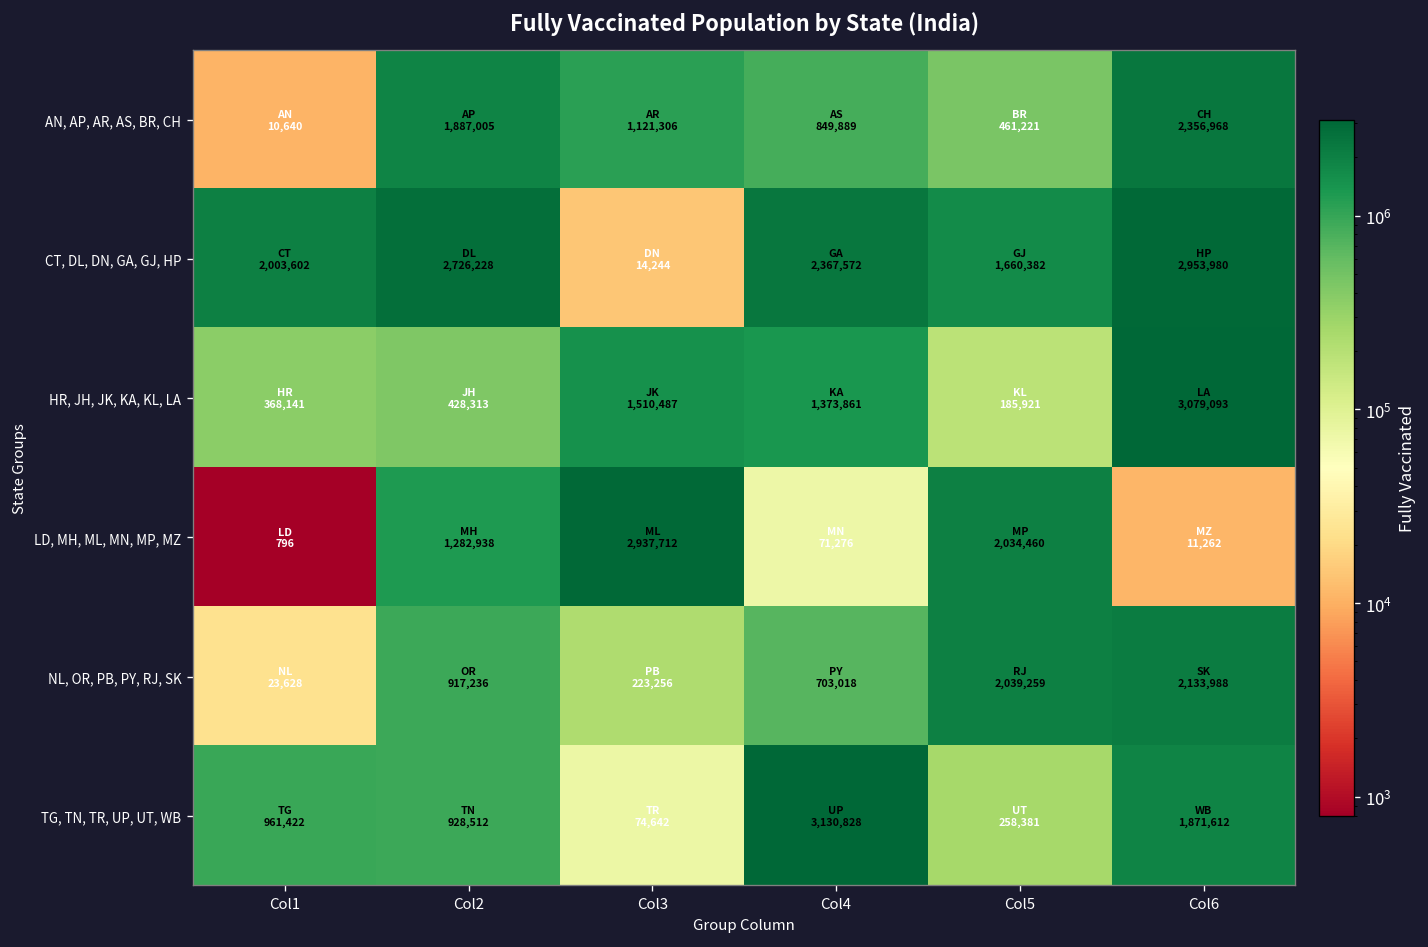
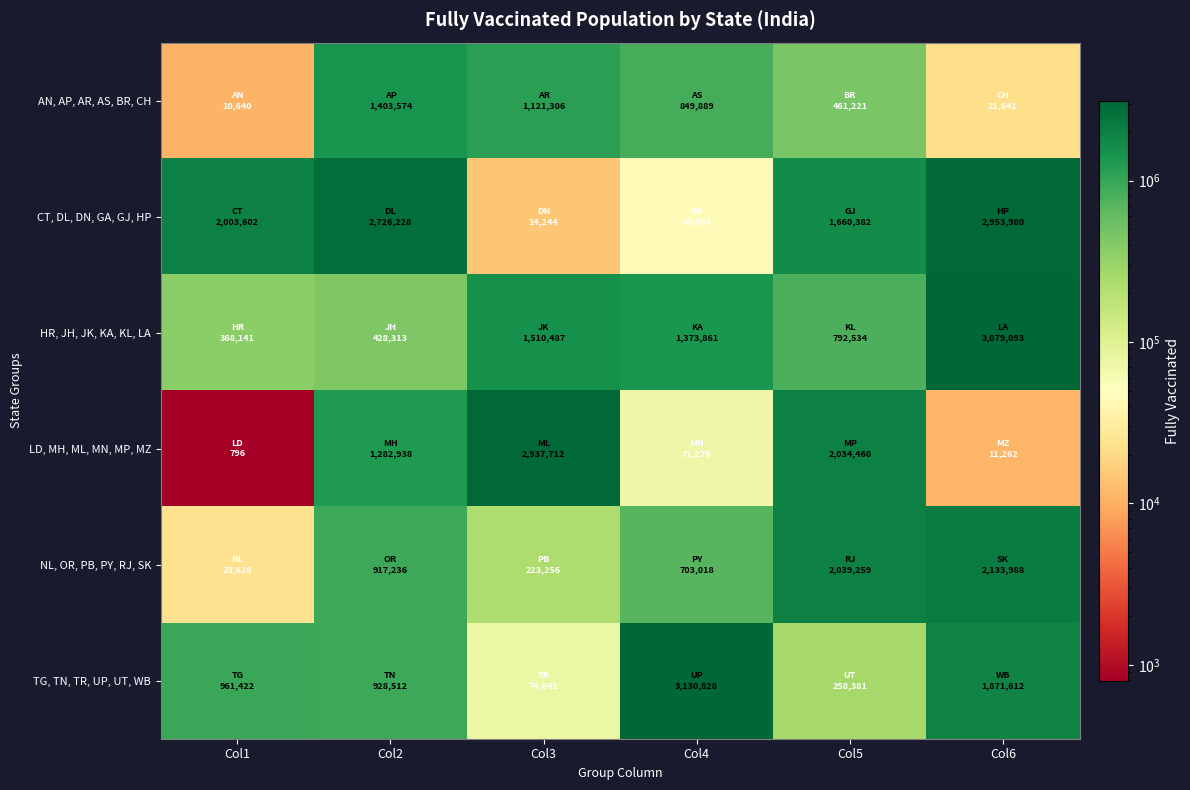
  {
    "AN, AP, AR, AS, BR, CH": {
      "Col1": "10,640",
-     "Col2": "1,887,005",
+     "Col2": "1,403,574",
      "Col3": "1,121,306",
      "Col4": "849,889",
      "Col5": "461,221",
-     "Col6": "2,356,968"
+     "Col6": "21,641"
    },
    "CT, DL, DN, GA, GJ, HP": {
      "Col1": "2,003,602",
      "Col2": "2,726,228",
      "Col3": "14,244",
-     "Col4": "2,367,572",
+     "Col4": "46,494",
      "Col5": "1,660,382",
      "Col6": "2,953,980"
    },
    "HR, JH, JK, KA, KL, LA": {
      "Col1": "368,141",
      "Col2": "428,313",
      "Col3": "1,510,487",
      "Col4": "1,373,861",
-     "Col5": "185,921",
+     "Col5": "792,534",
      "Col6": "3,079,093"
    },
    "LD, MH, ML, MN, MP, MZ": {
      "Col1": "796",
      "Col2": "1,282,938",
      "Col3": "2,937,712",
      "Col4": "71,276",
      "Col5": "2,034,460",
      "Col6": "11,262"
    },
    "NL, OR, PB, PY, RJ, SK": {
      "Col1": "23,628",
      "Col2": "917,236",
      "Col3": "223,256",
      "Col4": "703,018",
      "Col5": "2,039,259",
      "Col6": "2,133,988"
    },
    "TG, TN, TR, UP, UT, WB": {
      "Col1": "961,422",
      "Col2": "928,512",
      "Col3": "74,642",
      "Col4": "3,130,828",
      "Col5": "258,381",
      "Col6": "1,871,612"
    }
  }
